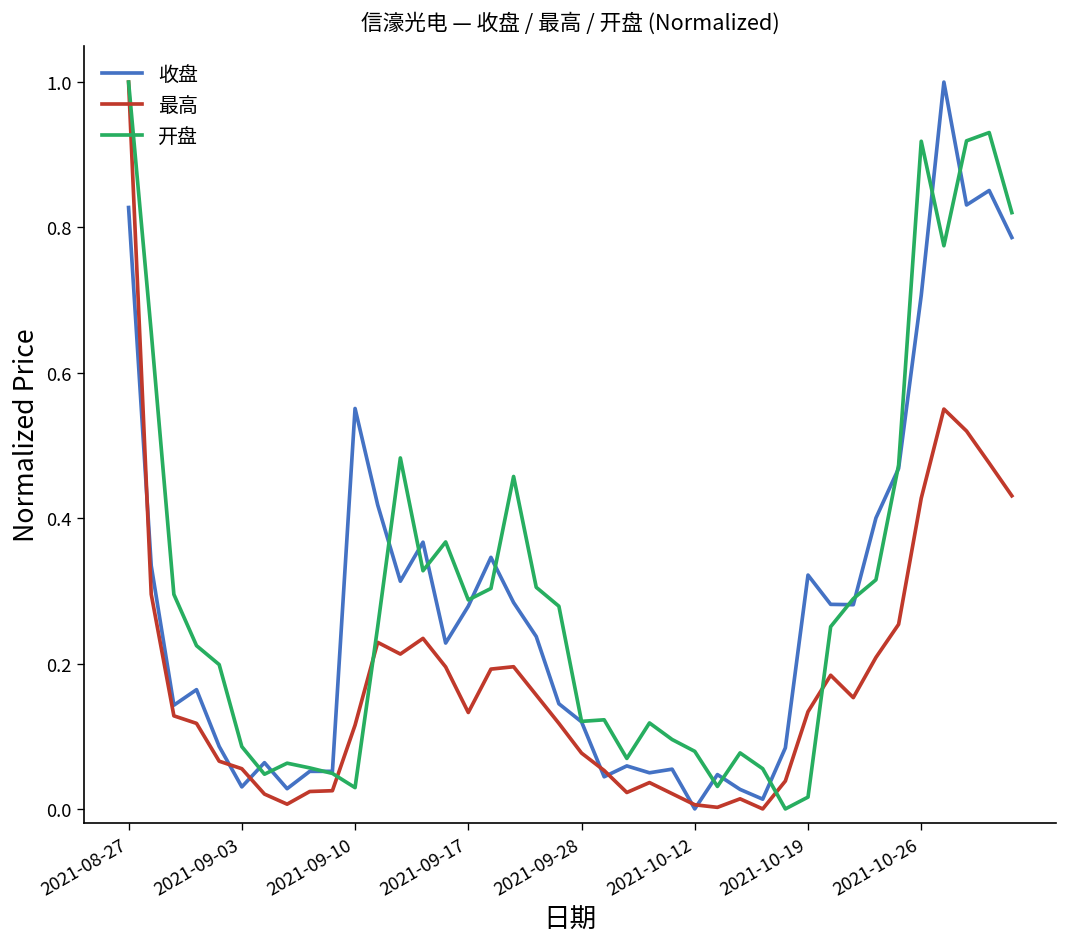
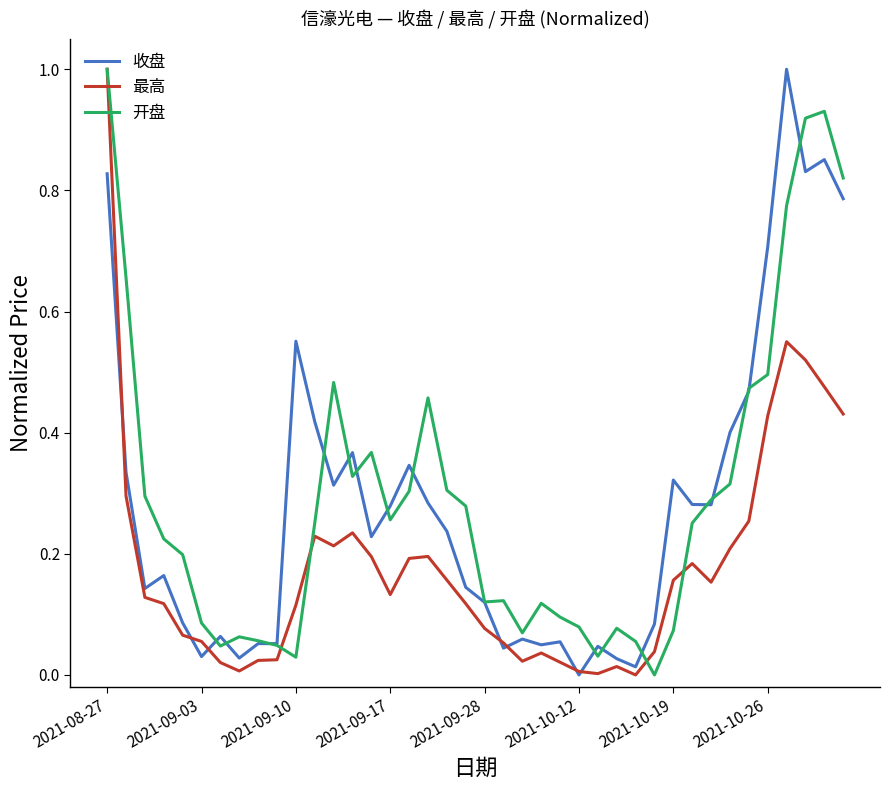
  {
    "收盘": {
      "2021-08-27": 0.83,
      "2021-09-03": 0.03,
      "2021-09-10": 0.55,
      "2021-09-17": 0.28,
      "2021-10-12": 0.00,
      "2021-10-19": 0.32,
      "2021-10-26": 0.71
    },
    "最高": {
      "2021-09-03": 0.06,
      "2021-09-10": 0.12,
      "2021-09-17": 0.13,
      "2021-09-28": 0.08,
      "2021-10-12": 0.01,
-     "2021-10-19": 0.13,
+     "2021-10-19": 0.16,
      "2021-10-26": 0.43
    },
    "开盘": {
      "2021-09-03": 0.09,
      "2021-09-10": 0.03,
-     "2021-09-17": 0.29,
+     "2021-09-17": 0.26,
      "2021-10-12": 0.08,
-     "2021-10-19": 0.02,
-     "2021-10-26": 0.92
+     "2021-10-19": 0.07,
+     "2021-10-26": 0.50
    }
  }
